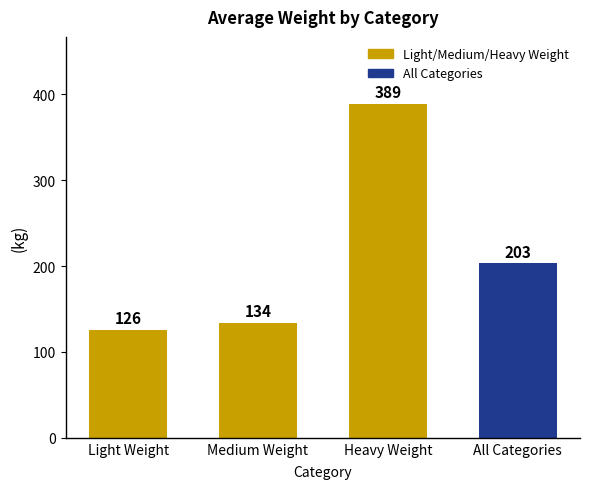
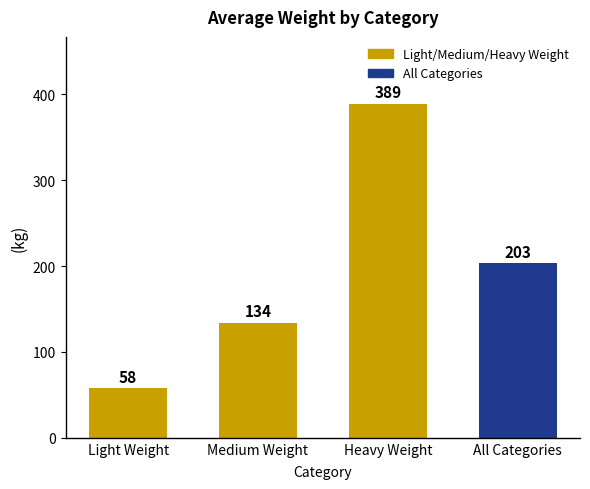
  {
-   "Light Weight": 126,
+   "Light Weight": 58,
    "Medium Weight": 134,
    "Heavy Weight": 389,
    "All Categories": 203
  }
